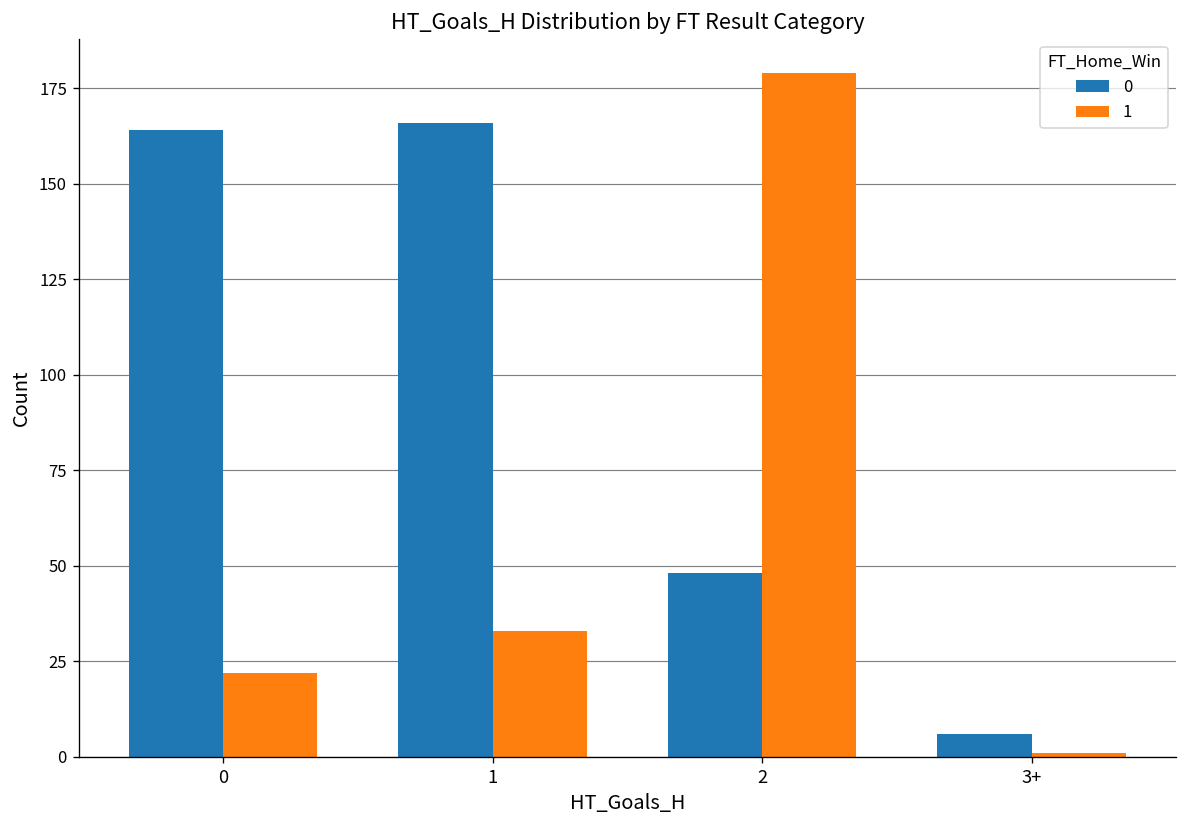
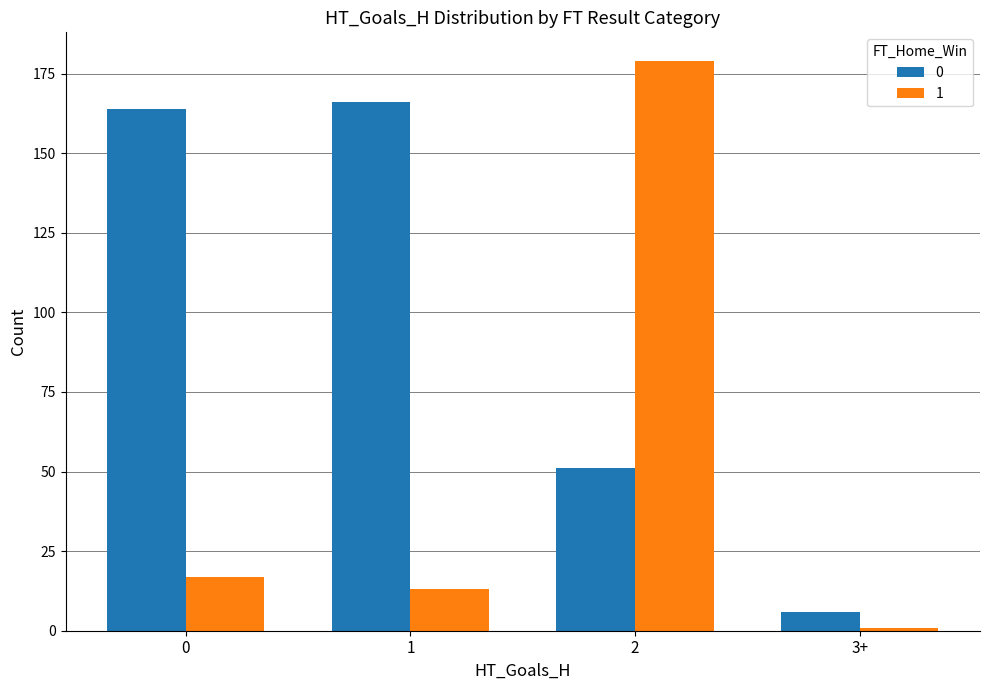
  {
    "0": {
      "0": 164,
      "1": 166,
-     "2": 48,
+     "2": 51,
      "3+": 6
    },
    "1": {
-     "0": 22,
-     "1": 33,
+     "0": 17,
+     "1": 13,
      "2": 179,
      "3+": 1
    }
  }
